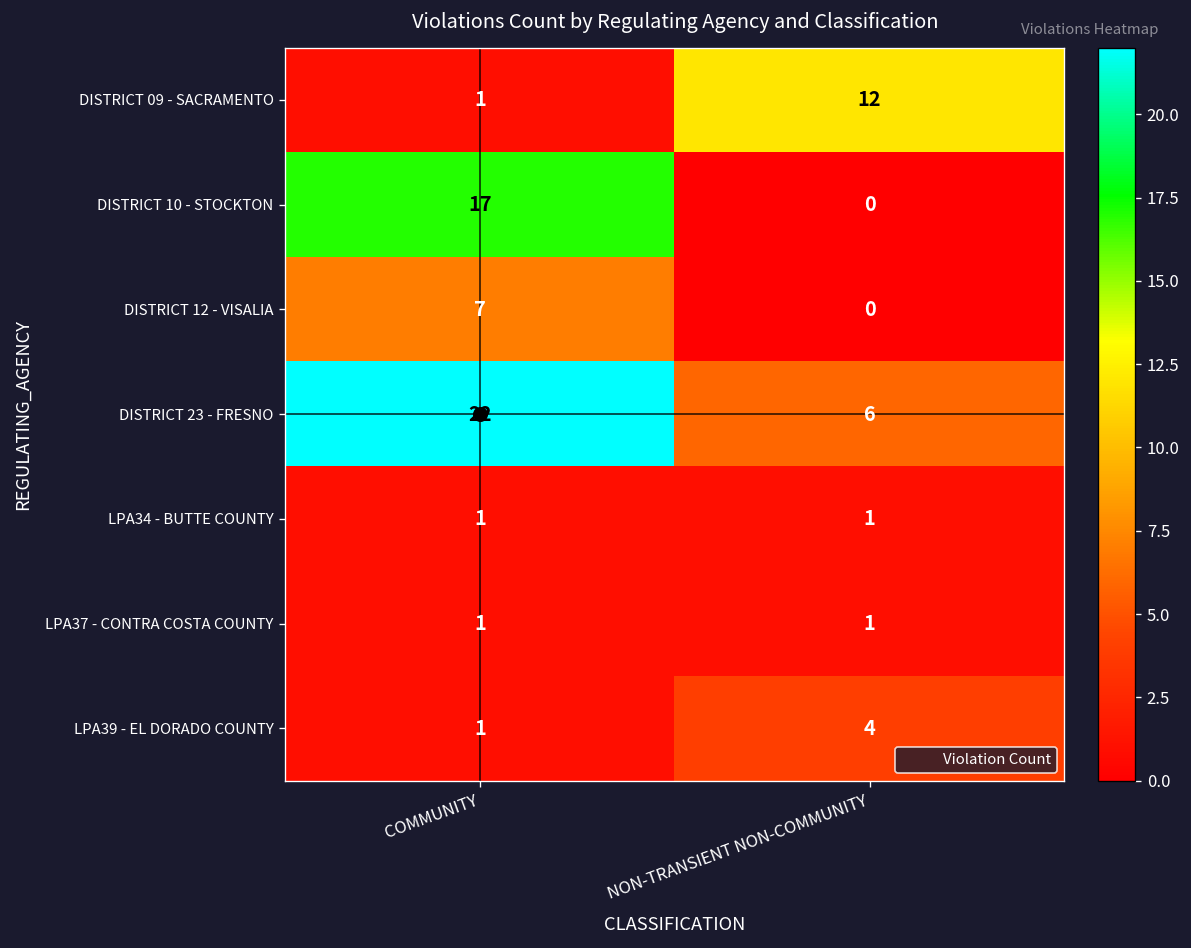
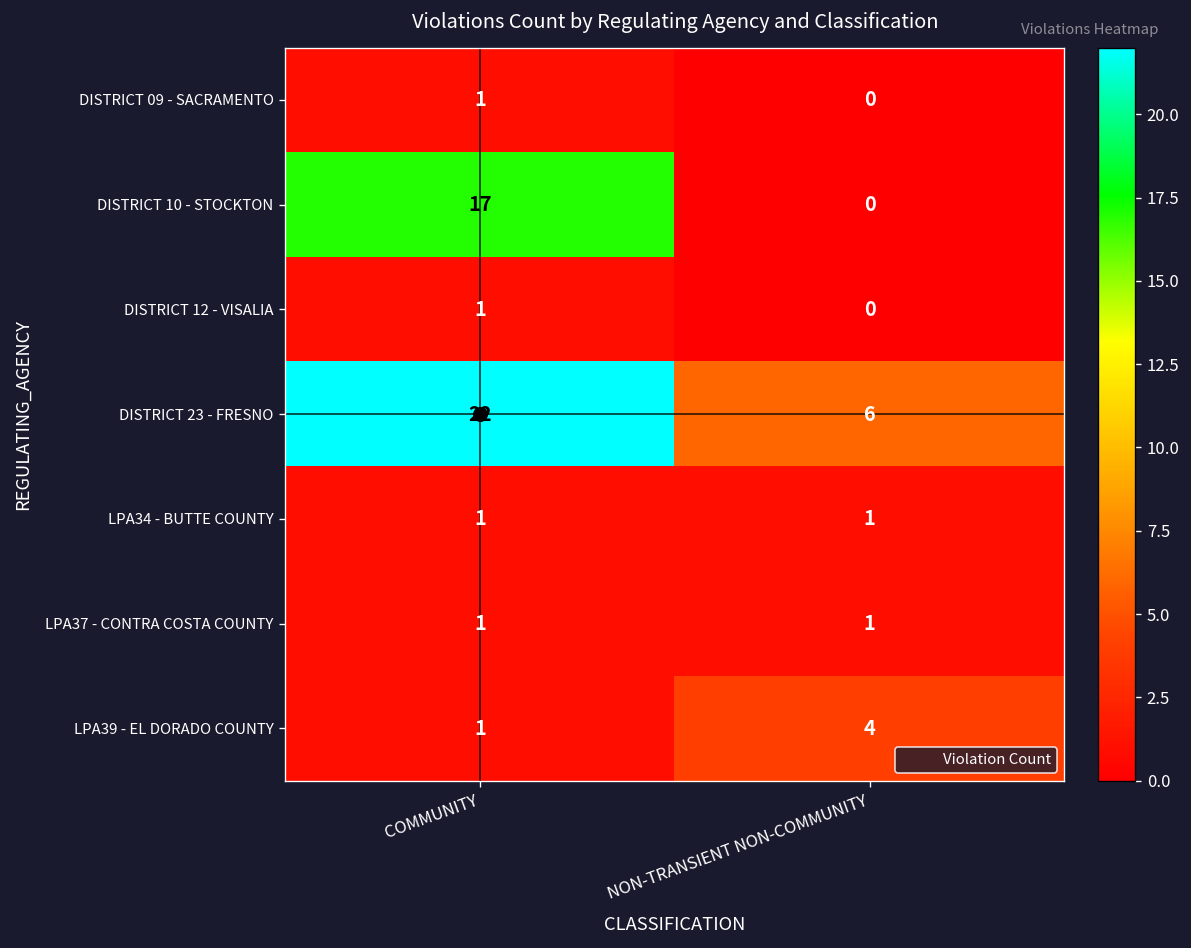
  {
    "DISTRICT 09 - SACRAMENTO": {
      "COMMUNITY": 1,
-     "NON-TRANSIENT NON-COMMUNITY": 12
+     "NON-TRANSIENT NON-COMMUNITY": 0
    },
    "DISTRICT 10 - STOCKTON": {
      "COMMUNITY": 17,
      "NON-TRANSIENT NON-COMMUNITY": 0
    },
    "DISTRICT 12 - VISALIA": {
-     "COMMUNITY": 7,
+     "COMMUNITY": 1,
      "NON-TRANSIENT NON-COMMUNITY": 0
    },
    "DISTRICT 23 - FRESNO": {
      "NON-TRANSIENT NON-COMMUNITY": 6
    },
    "LPA34 - BUTTE COUNTY": {
      "COMMUNITY": 1,
      "NON-TRANSIENT NON-COMMUNITY": 1
    },
    "LPA37 - CONTRA COSTA COUNTY": {
      "COMMUNITY": 1,
      "NON-TRANSIENT NON-COMMUNITY": 1
    },
    "LPA39 - EL DORADO COUNTY": {
      "COMMUNITY": 1,
      "NON-TRANSIENT NON-COMMUNITY": 4
    }
  }
